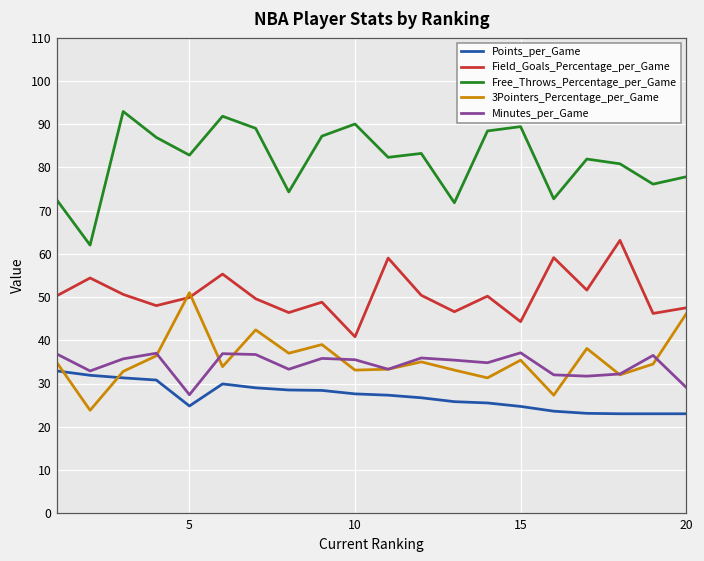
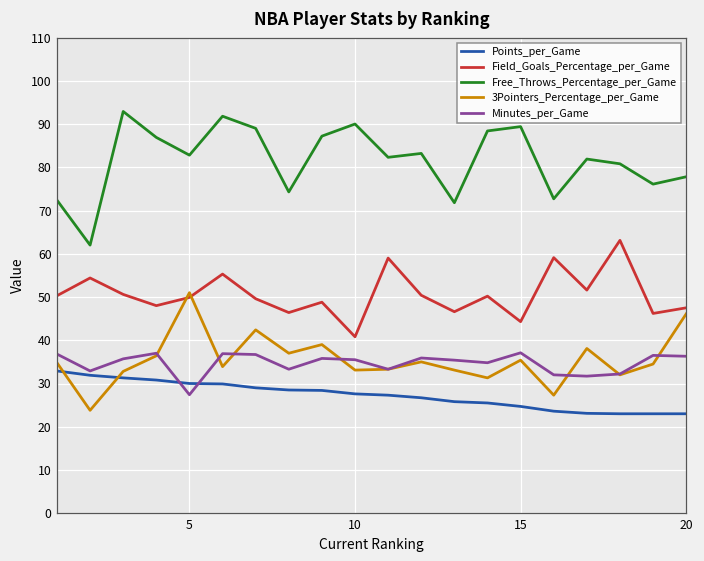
  {
    "Points_per_Game": {
-     "5": 25,
+     "5": 30,
      "10": 28,
      "15": 25,
      "20": 23
    },
    "Field_Goals_Percentage_per_Game": {
      "5": 50,
      "10": 41,
      "15": 44,
      "20": 48
    },
    "Free_Throws_Percentage_per_Game": {
      "5": 83,
      "10": 90,
      "20": 78
    },
    "3Pointers_Percentage_per_Game": {
      "5": 51,
      "10": 33,
      "15": 35,
      "20": 46
    },
    "Minutes_per_Game": {
      "5": 27,
      "10": 36,
      "15": 37,
-     "20": 29
+     "20": 36
    }
  }
